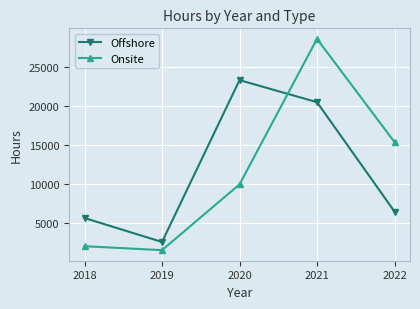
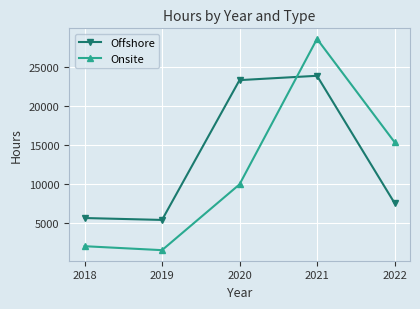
  {
    "Offshore": {
      "2018": 6000,
-     "2019": 3000,
+     "2019": 5000,
      "2020": 23000,
-     "2021": 20000,
-     "2022": 6000
+     "2021": 24000,
+     "2022": 8000
    },
    "Onsite": {
      "2018": 2000,
      "2019": 1000,
      "2020": 10000,
      "2021": 29000,
      "2022": 15000
    }
  }
